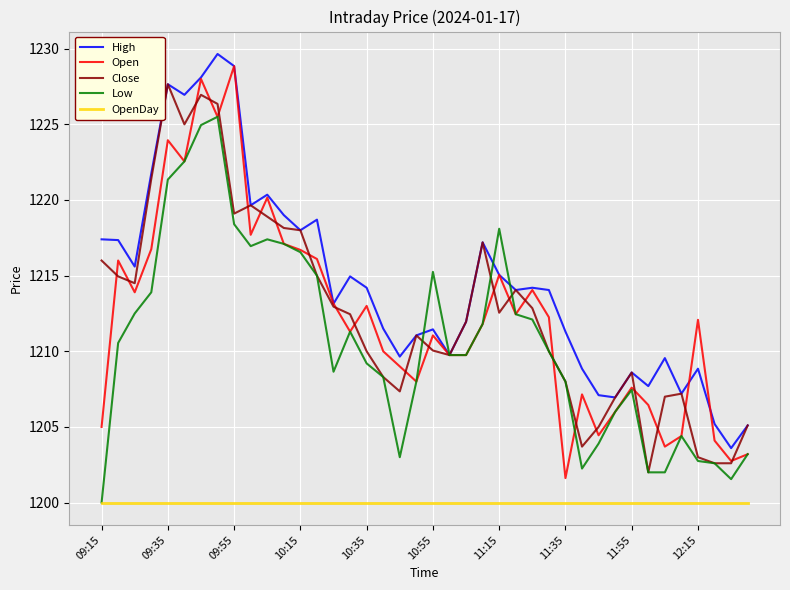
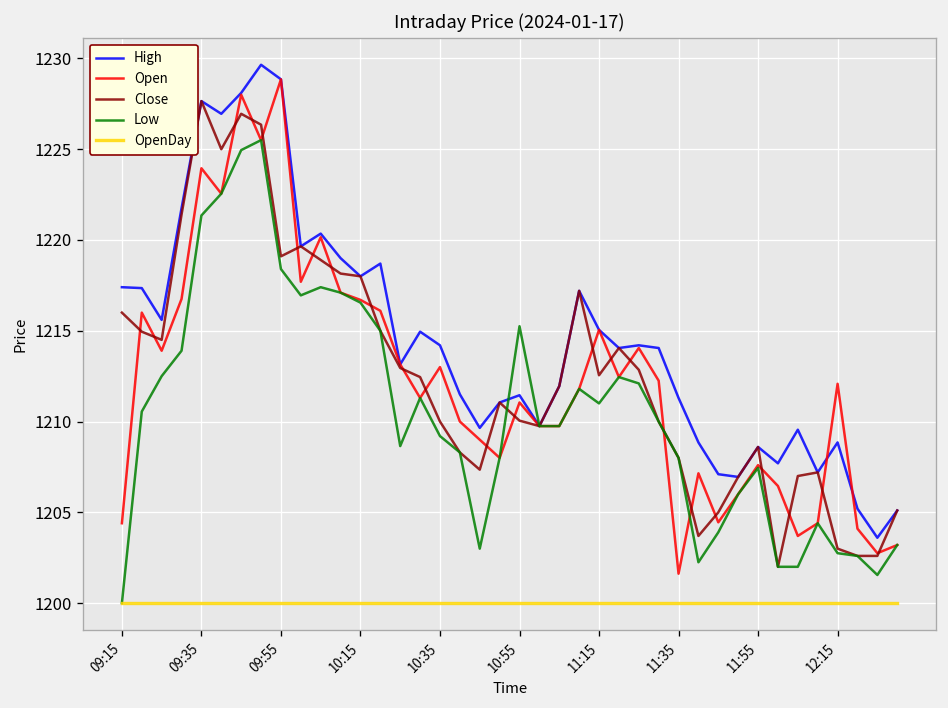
  {
    "High": {
      "09:15": 1217.4,
      "10:35": 1214.2,
      "10:55": 1211.5,
      "11:35": 1211.3,
      "12:15": 1208.9
    },
    "Open": {
-     "09:15": 1205.0,
+     "09:15": 1204.4,
      "09:35": 1224.0,
      "10:35": 1213.0,
      "10:55": 1211.1,
      "11:35": 1201.6,
      "12:15": 1212.1
    },
    "Close": {
      "09:15": 1216.0,
      "09:55": 1219.1,
      "10:35": 1210.0,
      "10:55": 1210.1,
      "11:15": 1212.6,
      "12:15": 1203.0
    },
    "Low": {
      "09:35": 1221.4,
      "09:55": 1218.4,
      "10:35": 1209.2,
      "10:55": 1215.3,
-     "11:15": 1218.1,
+     "11:15": 1211.0,
      "12:15": 1202.8
    },
    "OpenDay": {
      "09:35": 1200.0,
      "09:55": 1200.0,
      "10:15": 1200.0,
      "10:35": 1200.0,
      "10:55": 1200.0,
      "11:15": 1200.0,
      "11:35": 1200.0,
      "11:55": 1200.0,
      "12:15": 1200.0
    }
  }
